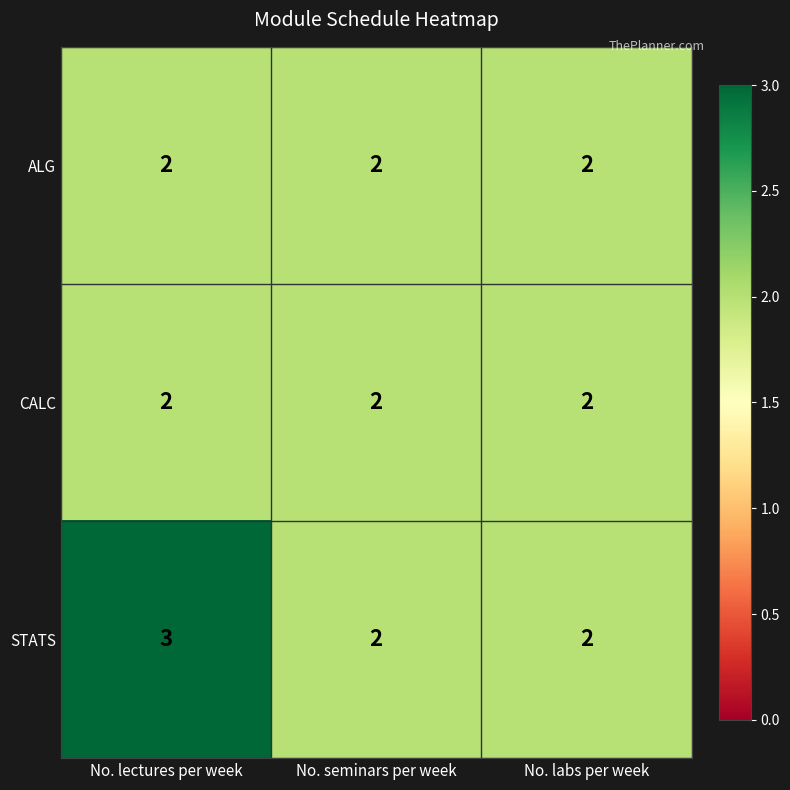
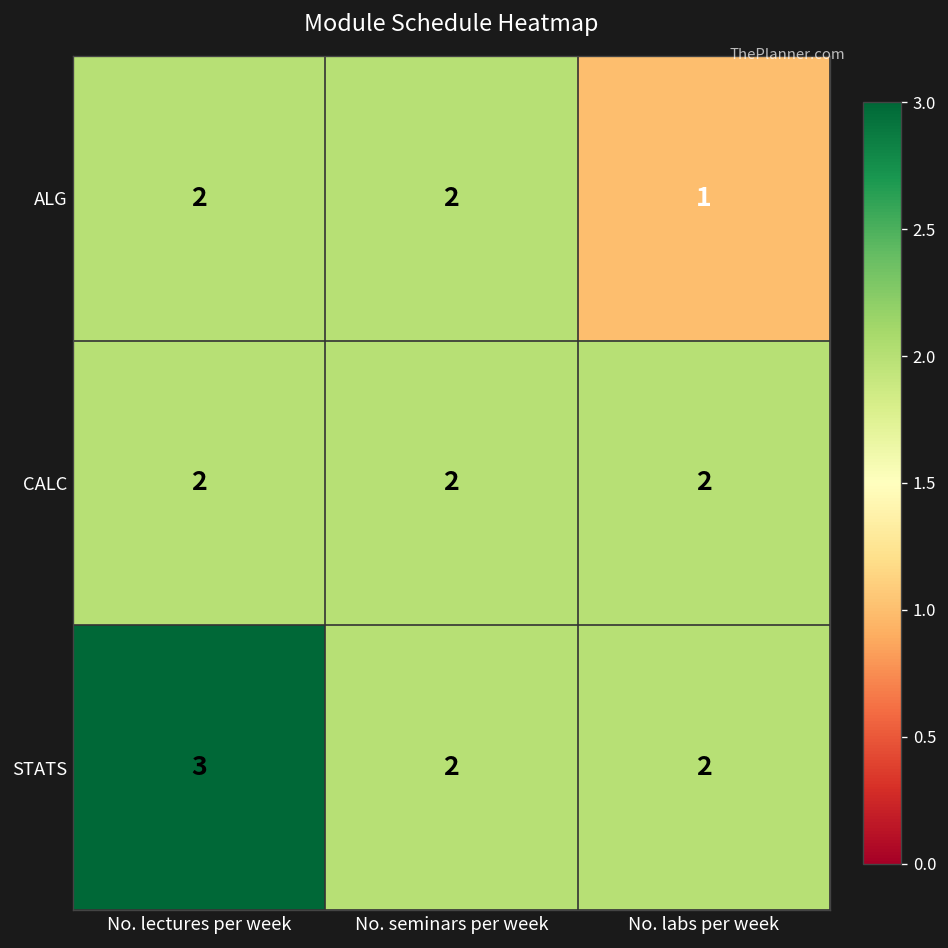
  {
    "ALG": {
      "No. lectures per week": 2,
      "No. seminars per week": 2,
-     "No. labs per week": 2
+     "No. labs per week": 1
    },
    "CALC": {
      "No. lectures per week": 2,
      "No. seminars per week": 2,
      "No. labs per week": 2
    },
    "STATS": {
      "No. lectures per week": 3,
      "No. seminars per week": 2,
      "No. labs per week": 2
    }
  }
